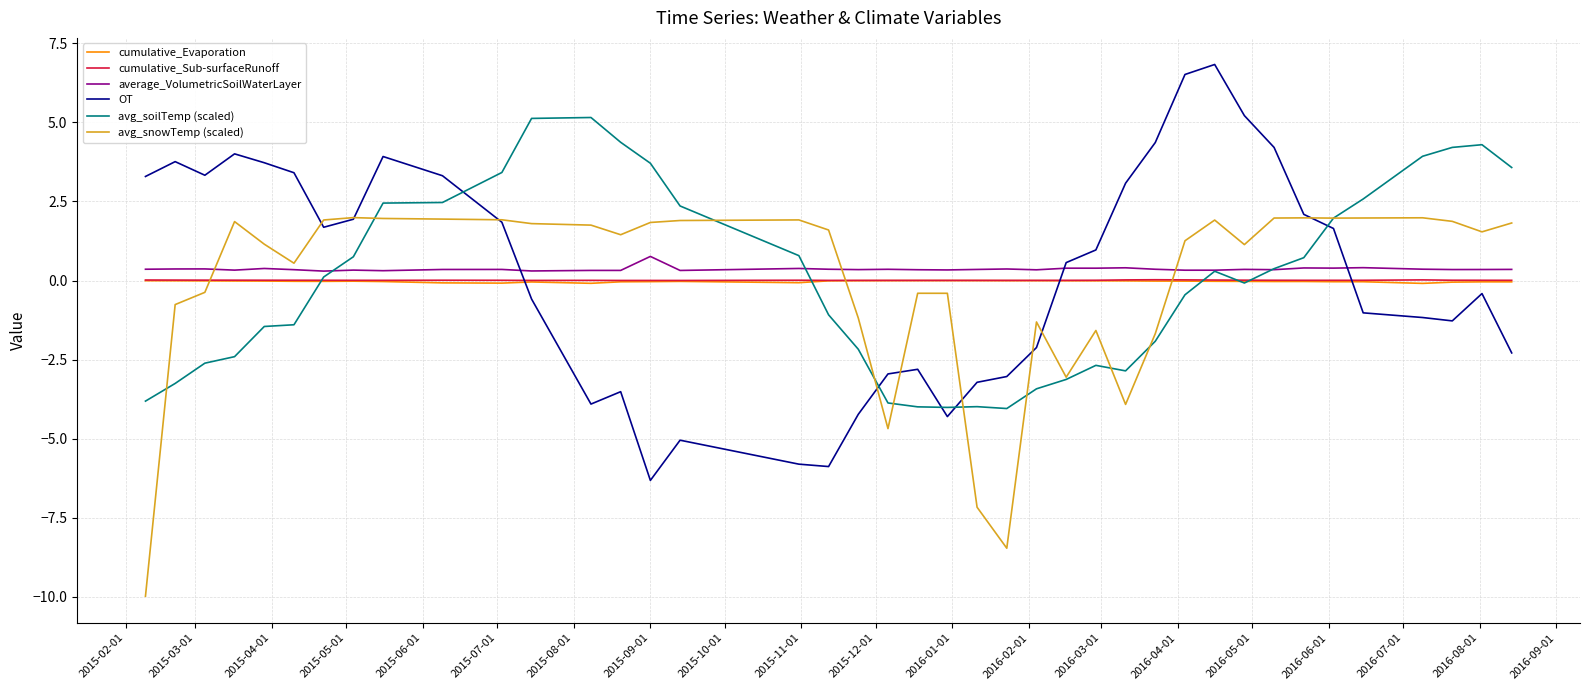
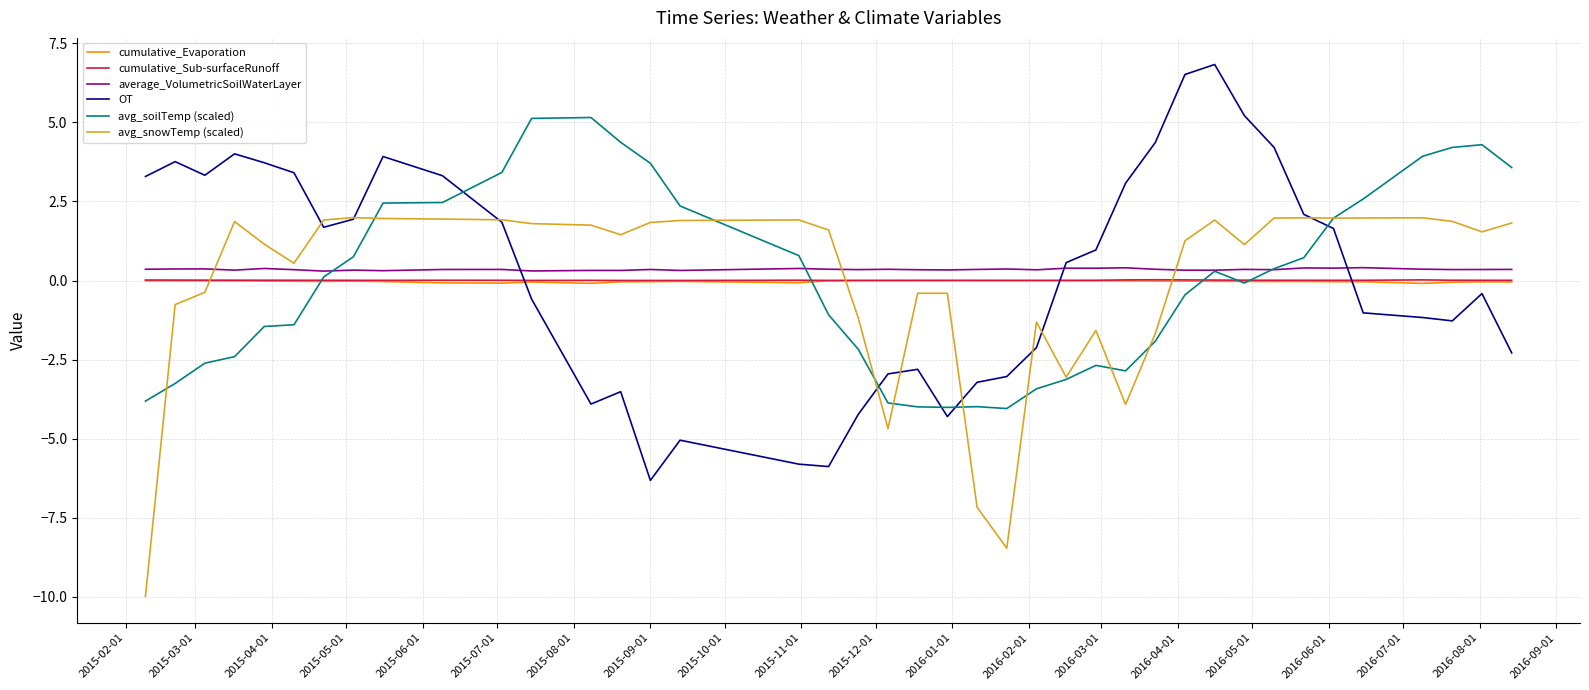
  {
    "average_VolumetricSoilWaterLayer": {
-     "2015-09-01": 0.8
+     "2015-09-01": 0.3
    },
    "OT": {
      "2015-09-01": -6.3
    },
    "avg_soilTemp (scaled)": {
      "2015-09-01": 3.7
    }
  }
